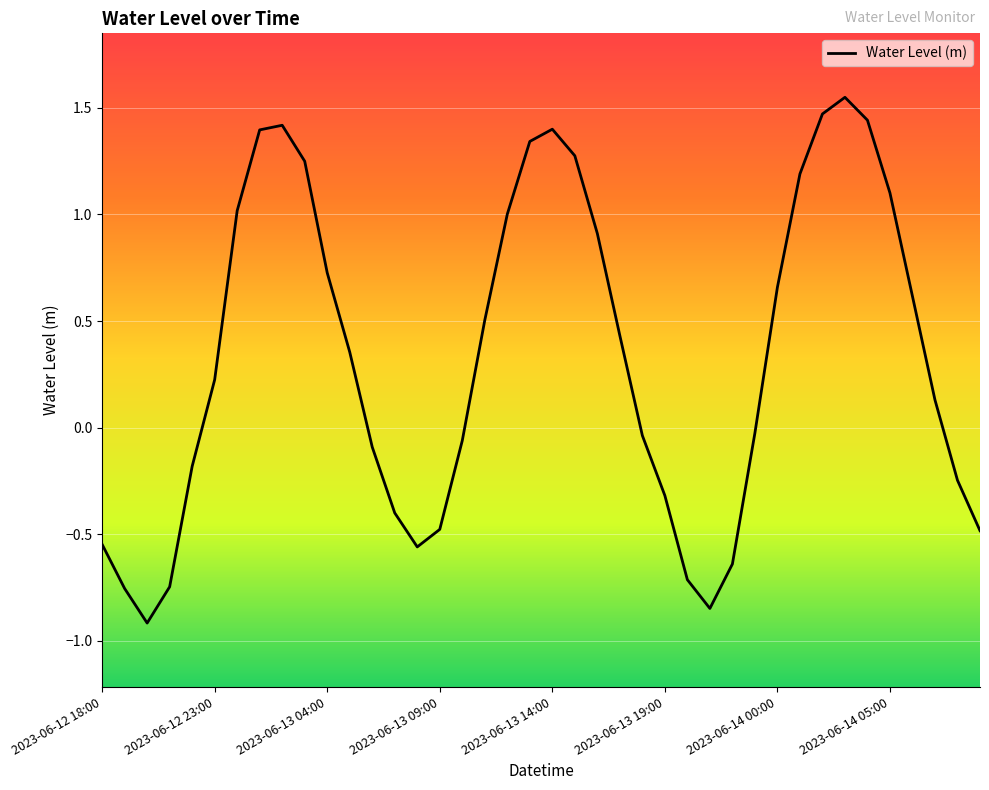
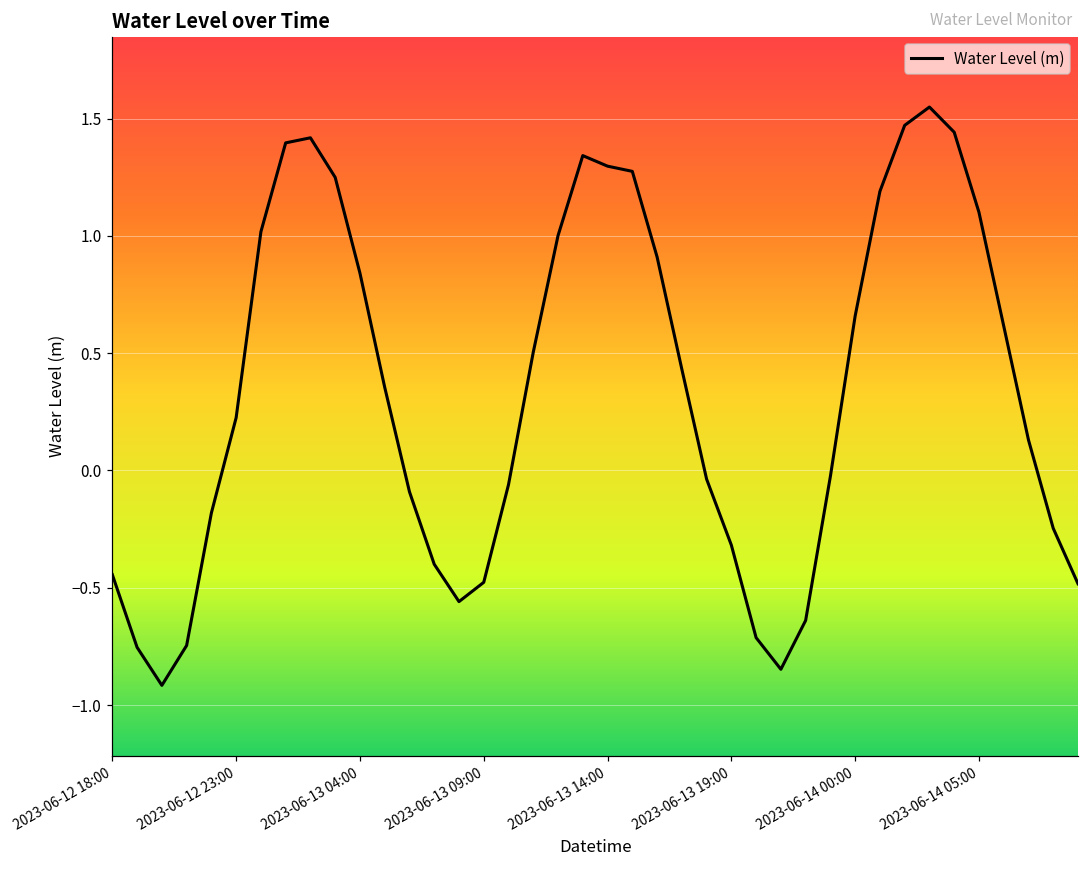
  {
-   "2023-06-12 18:00": -0.55,
+   "2023-06-12 18:00": -0.44,
    "2023-06-12 23:00": 0.22,
-   "2023-06-13 04:00": 0.73,
+   "2023-06-13 04:00": 0.84,
    "2023-06-13 09:00": -0.48,
-   "2023-06-13 14:00": 1.40,
+   "2023-06-13 14:00": 1.30,
    "2023-06-13 19:00": -0.32,
    "2023-06-14 00:00": 0.66,
    "2023-06-14 05:00": 1.10
  }
